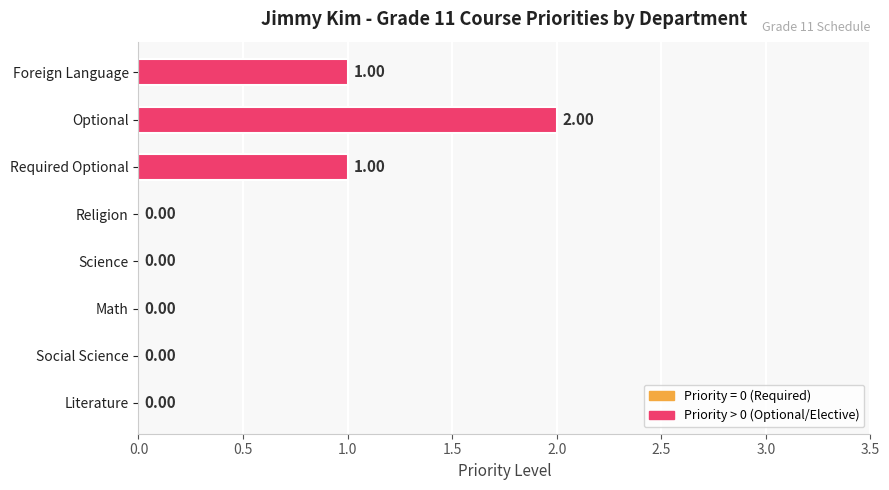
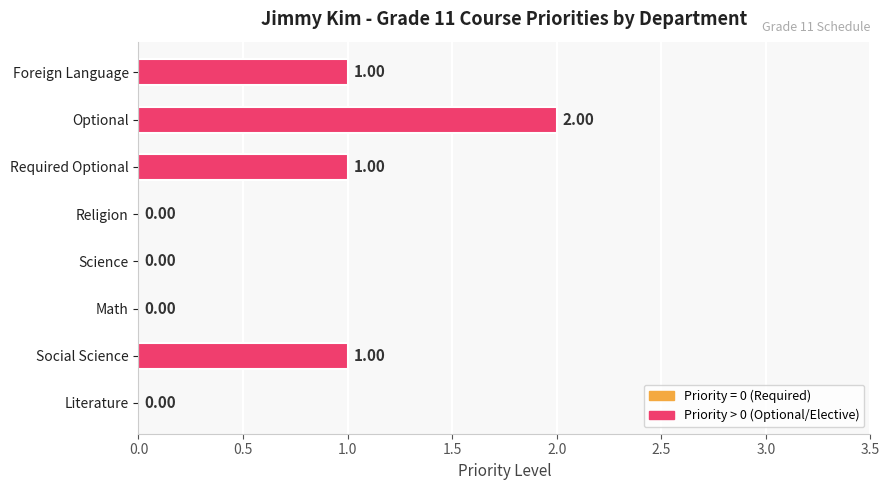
  {
    "Foreign Language": 1.00,
    "Optional": 2.00,
    "Required Optional": 1.00,
    "Religion": 0.00,
    "Science": 0.00,
    "Math": 0.00,
-   "Social Science": 0.00,
+   "Social Science": 1.00,
    "Literature": 0.00
  }
